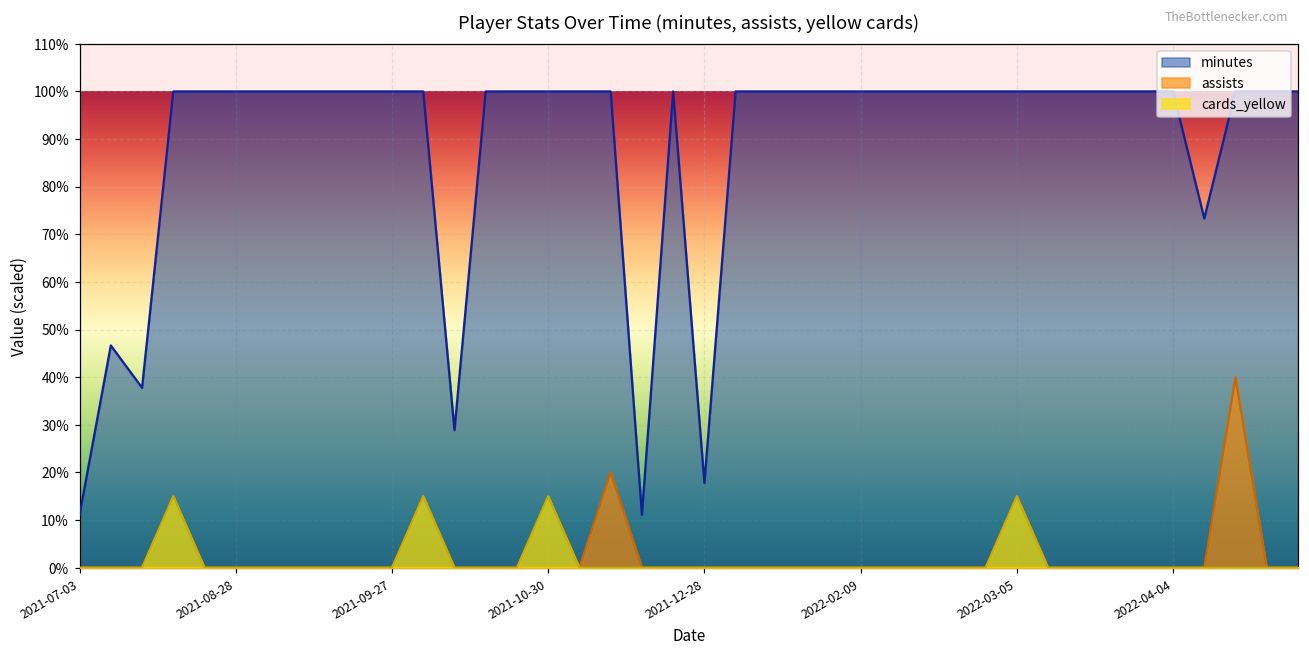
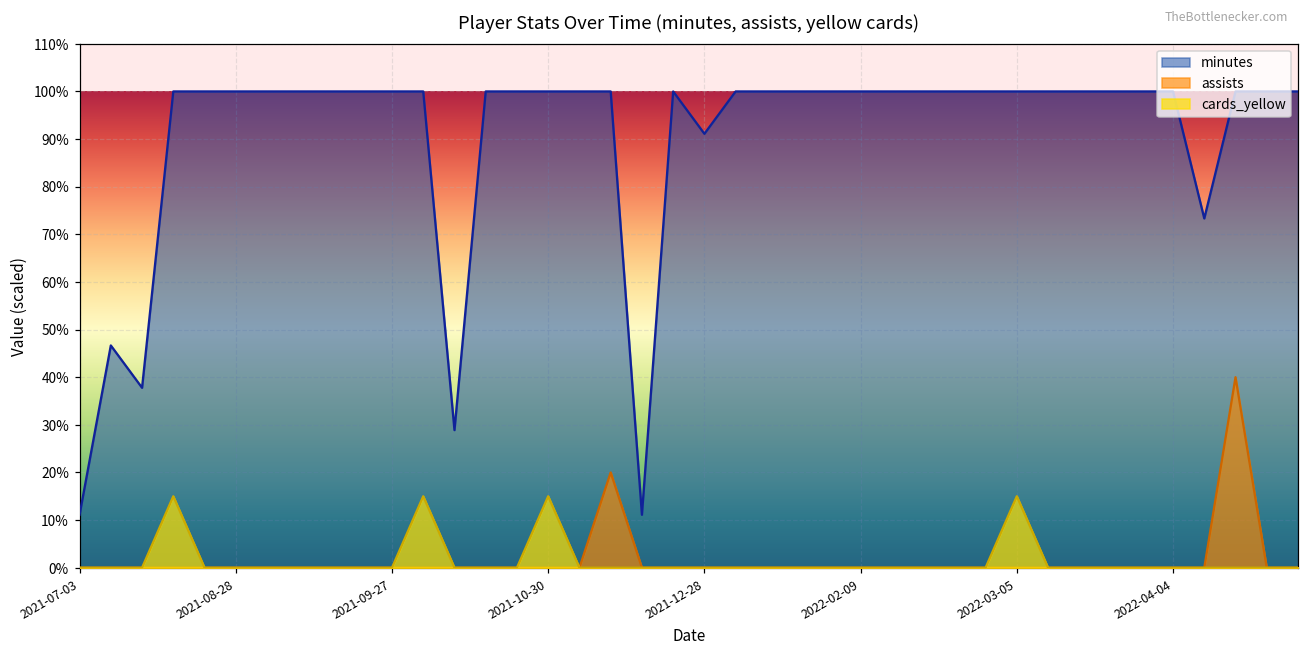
  {
    "minutes": {
      "2021-07-03": "11%",
      "2021-08-28": "100%",
      "2021-09-27": "100%",
      "2021-10-30": "100%",
-     "2021-12-28": "18%",
+     "2021-12-28": "91%",
      "2022-02-09": "100%",
      "2022-03-05": "100%"
    },
    "assists": {
      "2021-10-30": "0%",
      "2022-03-05": "0%"
    },
    "cards_yellow": {
      "2021-10-30": "15%",
      "2022-03-05": "15%"
    }
  }
